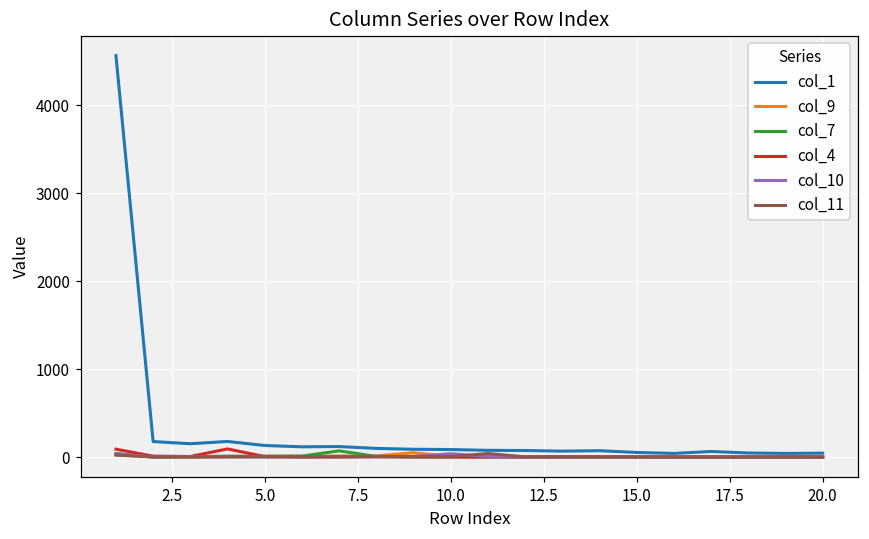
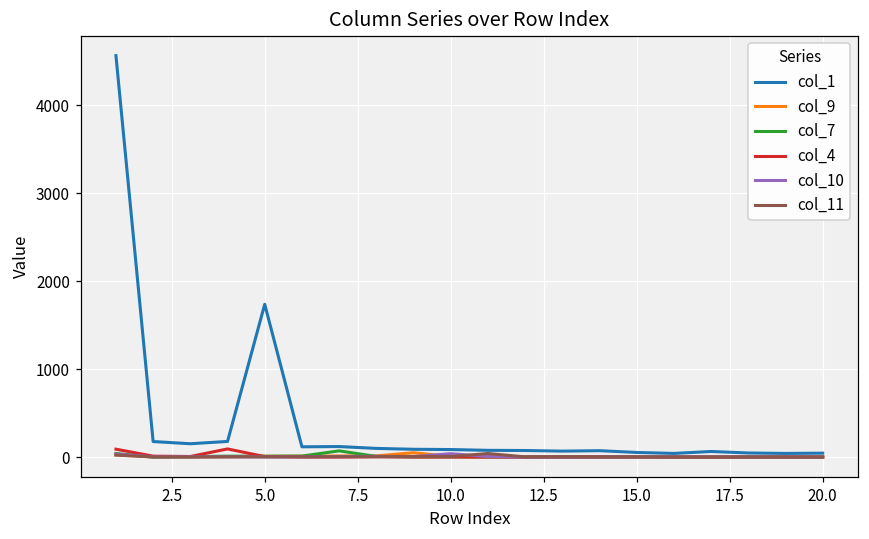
  {
    "col_1": {
-     "5.0": 100,
+     "5.0": 1700,
      "10.0": 100,
      "15.0": 100,
      "20.0": 0
    }
  }
